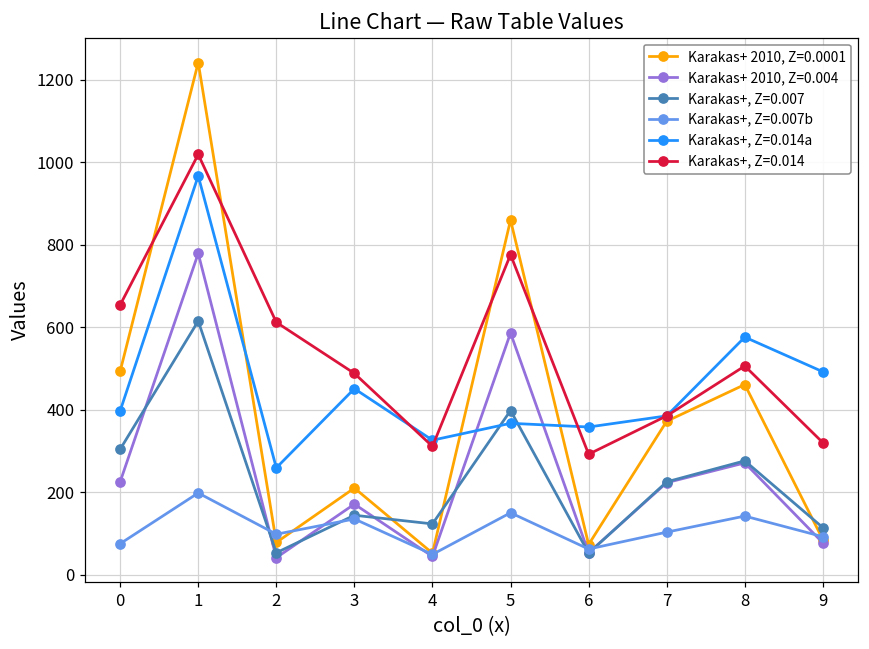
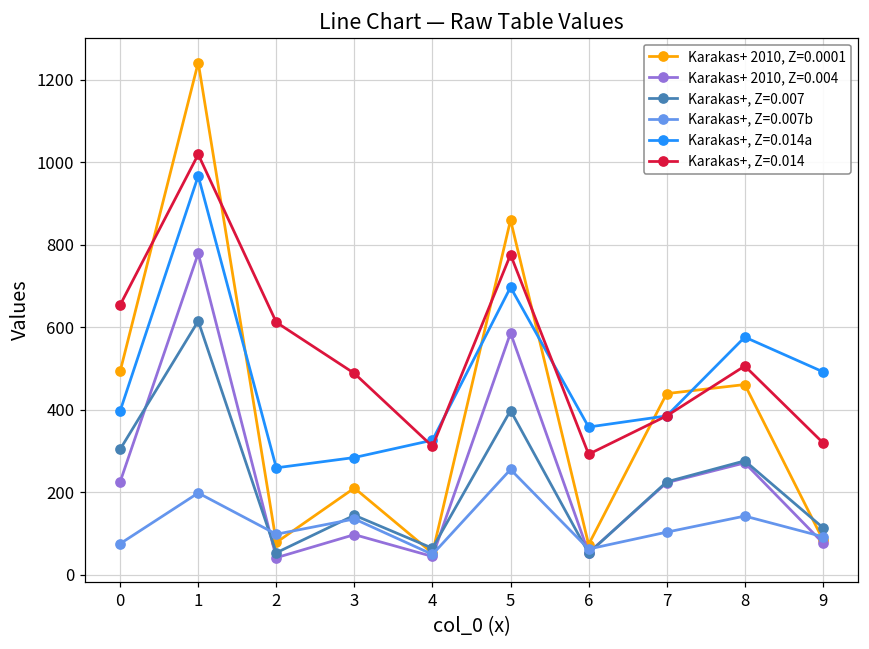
  {
    "Karakas+ 2010, Z=0.0001": {
      "0": 490,
      "1": 1240,
      "2": 80,
      "3": 210,
      "5": 860,
      "6": 70,
-     "7": 370,
+     "7": 440,
      "8": 460,
      "9": 90
    },
    "Karakas+ 2010, Z=0.004": {
      "0": 230,
      "1": 780,
      "2": 40,
-     "3": 170,
+     "3": 100,
      "5": 590,
      "9": 80
    },
    "Karakas+, Z=0.007": {
      "0": 300,
      "1": 620,
      "2": 50,
      "3": 140,
-     "4": 120,
+     "4": 60,
      "5": 400,
      "9": 110
    },
    "Karakas+, Z=0.007b": {
      "0": 80,
      "1": 200,
      "2": 100,
      "3": 140,
-     "5": 150,
+     "5": 260,
      "6": 60,
      "7": 100,
      "8": 140,
      "9": 90
    },
    "Karakas+, Z=0.014a": {
      "0": 400,
      "1": 970,
      "2": 260,
-     "3": 450,
+     "3": 280,
      "4": 330,
-     "5": 370,
+     "5": 700,
      "6": 360,
      "8": 580,
      "9": 490
    },
    "Karakas+, Z=0.014": {
      "0": 650,
      "1": 1020,
      "2": 610,
      "3": 490,
      "4": 310,
      "5": 780,
      "6": 290,
      "8": 510,
      "9": 320
    }
  }
